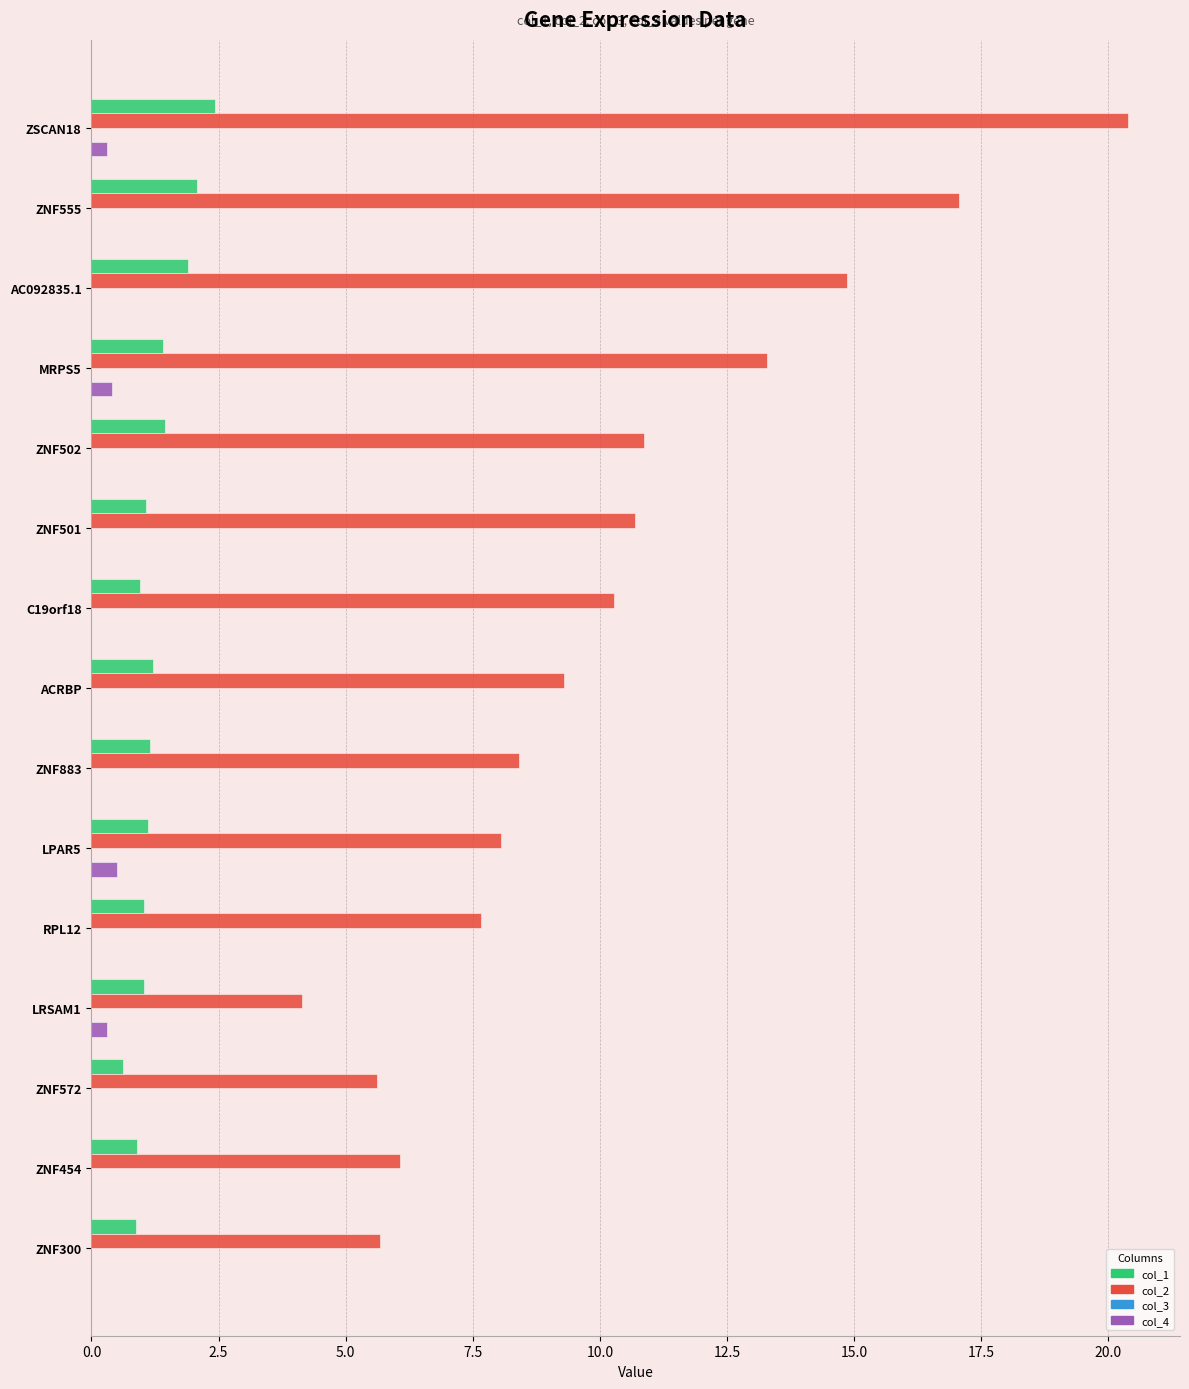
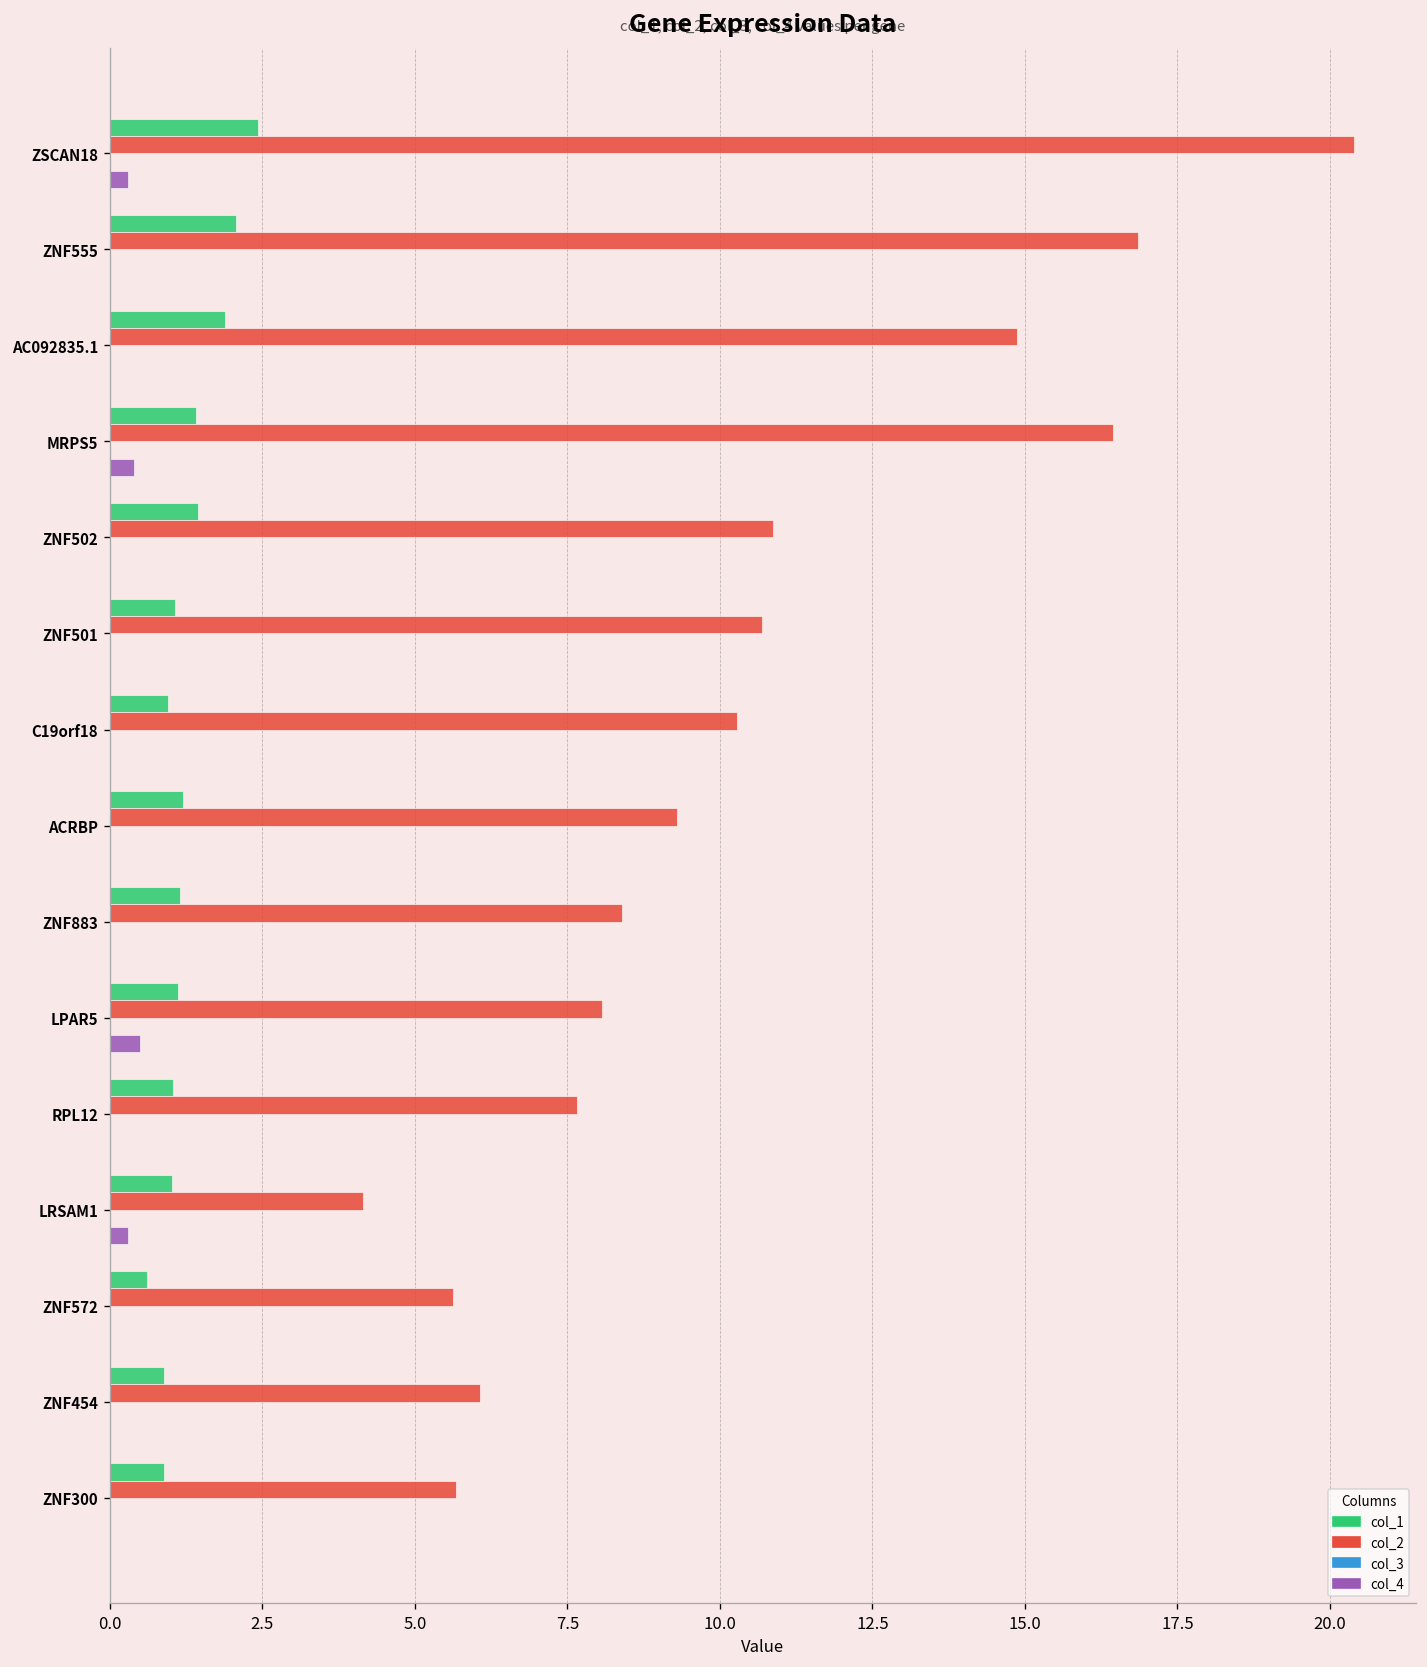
  {
    "col_1": {
      "ZSCAN18": 2.4,
      "ZNF555": 2.1,
      "AC092835.1": 1.9,
      "MRPS5": 1.4,
      "ZNF502": 1.4,
      "ZNF501": 1.1,
      "C19orf18": 1.0,
      "ACRBP": 1.2,
      "ZNF883": 1.1,
      "LPAR5": 1.1,
      "RPL12": 1.0,
      "LRSAM1": 1.0,
      "ZNF572": 0.6,
      "ZNF454": 0.9,
      "ZNF300": 0.9
    },
    "col_2": {
      "ZSCAN18": 20.4,
-     "ZNF555": 17.1,
+     "ZNF555": 16.9,
      "AC092835.1": 14.9,
-     "MRPS5": 13.3,
+     "MRPS5": 16.4,
      "ZNF502": 10.9,
      "ZNF501": 10.7,
      "C19orf18": 10.3,
      "ACRBP": 9.3,
      "ZNF883": 8.4,
      "LPAR5": 8.1,
      "RPL12": 7.7,
      "LRSAM1": 4.1,
      "ZNF572": 5.6,
      "ZNF454": 6.1,
      "ZNF300": 5.7
    },
    "col_3": {
      "ZSCAN18": 0.0,
      "ZNF555": 0.0,
      "AC092835.1": 0.0,
      "MRPS5": 0.0,
      "ZNF502": 0.0,
      "ZNF501": 0.0,
      "C19orf18": 0.0,
      "ACRBP": 0.0,
      "ZNF883": 0.0,
      "LPAR5": 0.0,
      "RPL12": 0.0,
      "LRSAM1": 0.0,
      "ZNF572": 0.0,
      "ZNF454": 0.0,
      "ZNF300": 0.0
    },
    "col_4": {
      "ZSCAN18": 0.3,
      "ZNF555": 0.0,
      "AC092835.1": 0.0,
      "MRPS5": 0.4,
      "ZNF502": 0.0,
      "ZNF501": 0.0,
      "C19orf18": 0.0,
      "ACRBP": 0.0,
      "ZNF883": 0.0,
      "LPAR5": 0.5,
      "RPL12": 0.0,
      "LRSAM1": 0.3
    }
  }
